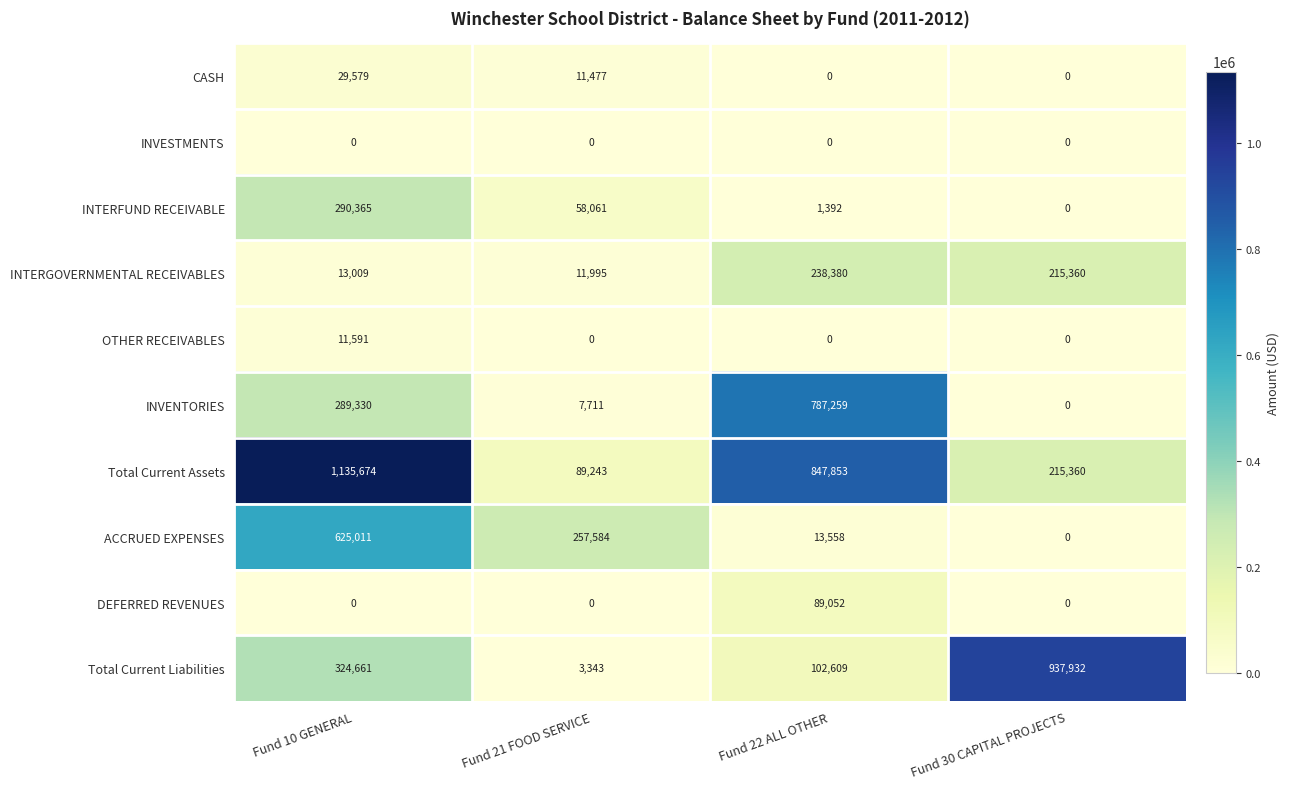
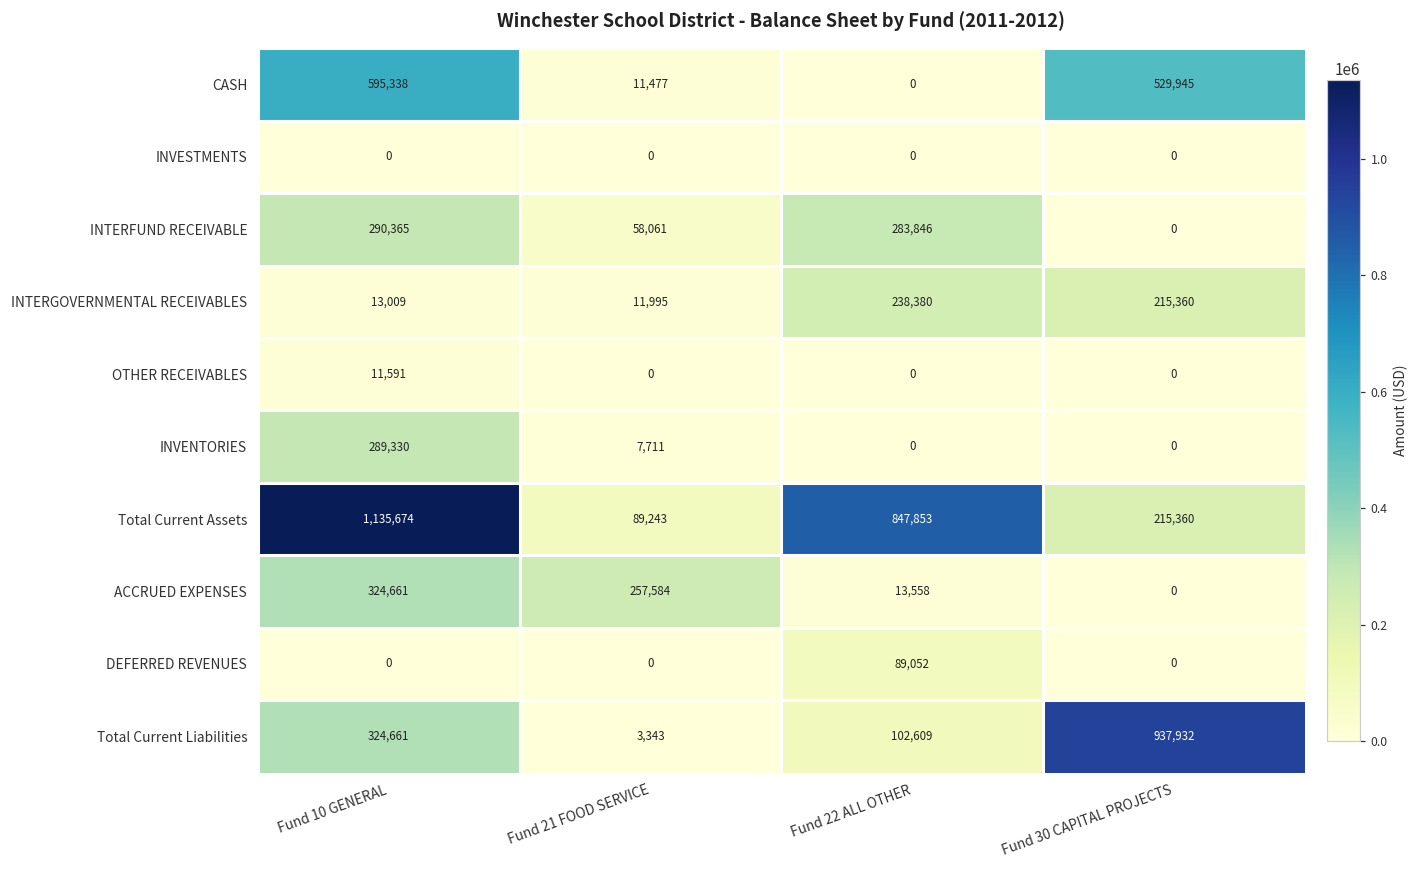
  {
    "CASH": {
-     "Fund 10 GENERAL": "29,579",
+     "Fund 10 GENERAL": "595,338",
      "Fund 21 FOOD SERVICE": "11,477",
      "Fund 22 ALL OTHER": "0",
-     "Fund 30 CAPITAL PROJECTS": "0"
+     "Fund 30 CAPITAL PROJECTS": "529,945"
    },
    "INVESTMENTS": {
      "Fund 10 GENERAL": "0",
      "Fund 21 FOOD SERVICE": "0",
      "Fund 22 ALL OTHER": "0",
      "Fund 30 CAPITAL PROJECTS": "0"
    },
    "INTERFUND RECEIVABLE": {
      "Fund 10 GENERAL": "290,365",
      "Fund 21 FOOD SERVICE": "58,061",
-     "Fund 22 ALL OTHER": "1,392",
+     "Fund 22 ALL OTHER": "283,846",
      "Fund 30 CAPITAL PROJECTS": "0"
    },
    "INTERGOVERNMENTAL RECEIVABLES": {
      "Fund 10 GENERAL": "13,009",
      "Fund 21 FOOD SERVICE": "11,995",
      "Fund 22 ALL OTHER": "238,380",
      "Fund 30 CAPITAL PROJECTS": "215,360"
    },
    "OTHER RECEIVABLES": {
      "Fund 10 GENERAL": "11,591",
      "Fund 21 FOOD SERVICE": "0",
      "Fund 22 ALL OTHER": "0",
      "Fund 30 CAPITAL PROJECTS": "0"
    },
    "INVENTORIES": {
      "Fund 10 GENERAL": "289,330",
      "Fund 21 FOOD SERVICE": "7,711",
-     "Fund 22 ALL OTHER": "787,259",
+     "Fund 22 ALL OTHER": "0",
      "Fund 30 CAPITAL PROJECTS": "0"
    },
    "Total Current Assets": {
      "Fund 10 GENERAL": "1,135,674",
      "Fund 21 FOOD SERVICE": "89,243",
      "Fund 22 ALL OTHER": "847,853",
      "Fund 30 CAPITAL PROJECTS": "215,360"
    },
    "ACCRUED EXPENSES": {
-     "Fund 10 GENERAL": "625,011",
+     "Fund 10 GENERAL": "324,661",
      "Fund 21 FOOD SERVICE": "257,584",
      "Fund 22 ALL OTHER": "13,558",
      "Fund 30 CAPITAL PROJECTS": "0"
    },
    "DEFERRED REVENUES": {
      "Fund 10 GENERAL": "0",
      "Fund 21 FOOD SERVICE": "0",
      "Fund 22 ALL OTHER": "89,052",
      "Fund 30 CAPITAL PROJECTS": "0"
    },
    "Total Current Liabilities": {
      "Fund 10 GENERAL": "324,661",
      "Fund 21 FOOD SERVICE": "3,343",
      "Fund 22 ALL OTHER": "102,609",
      "Fund 30 CAPITAL PROJECTS": "937,932"
    }
  }
